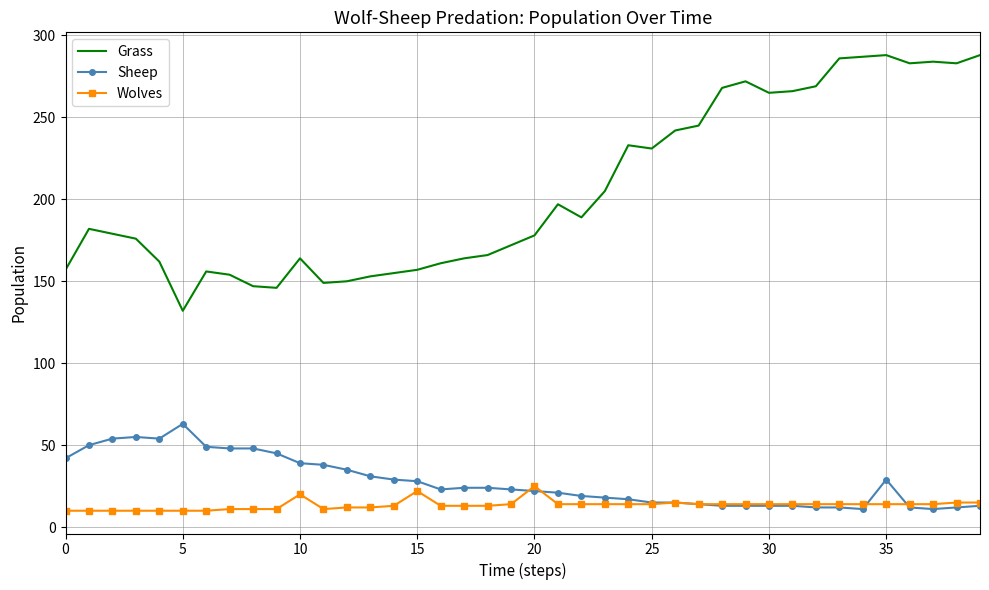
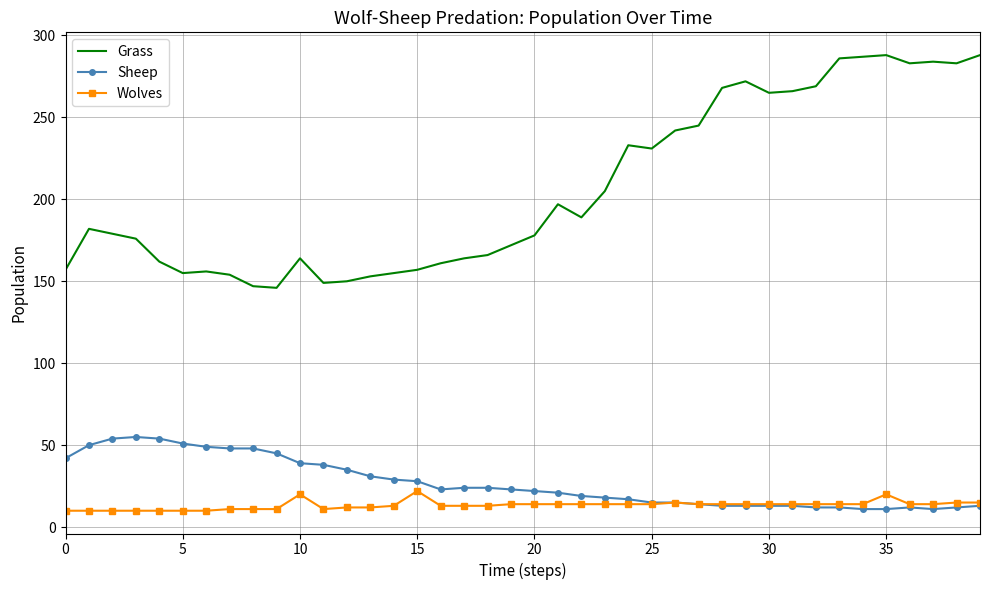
  {
    "Grass": {
      "0": 157,
-     "5": 132,
+     "5": 155,
      "10": 164,
      "15": 157,
      "20": 178,
      "25": 231,
      "30": 265,
      "35": 288
    },
    "Sheep": {
      "0": 42,
-     "5": 63,
+     "5": 51,
      "10": 39,
      "15": 28,
      "20": 22,
-     "35": 29
+     "35": 11
    },
    "Wolves": {
      "0": 10,
      "5": 10,
      "10": 20,
      "15": 22,
-     "20": 25,
-     "35": 14
+     "20": 14,
+     "35": 20
    }
  }
